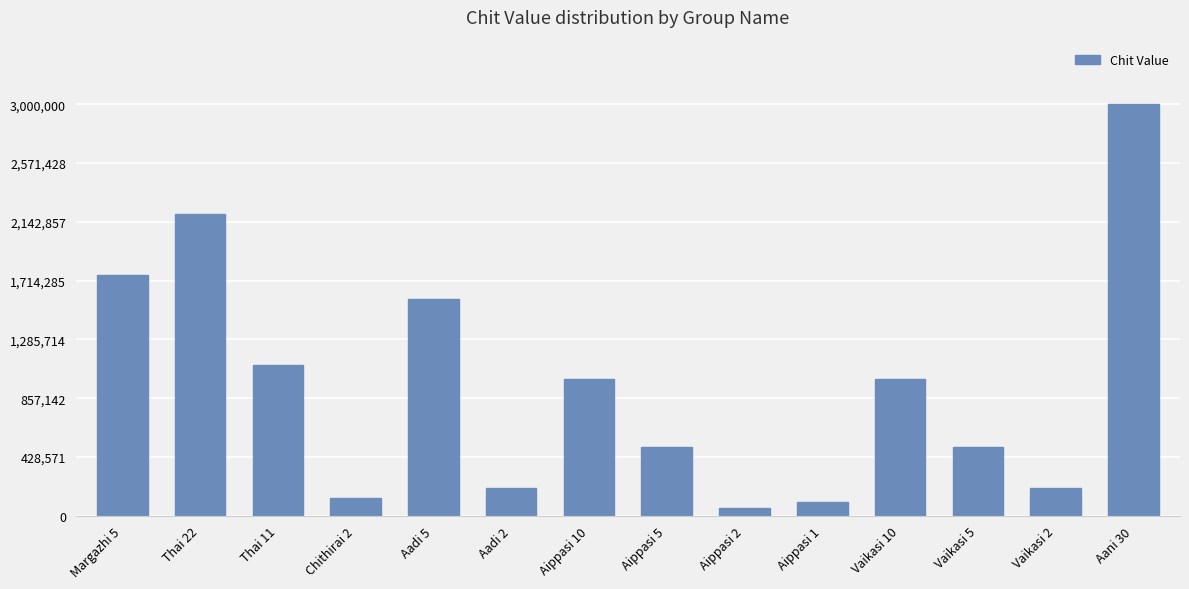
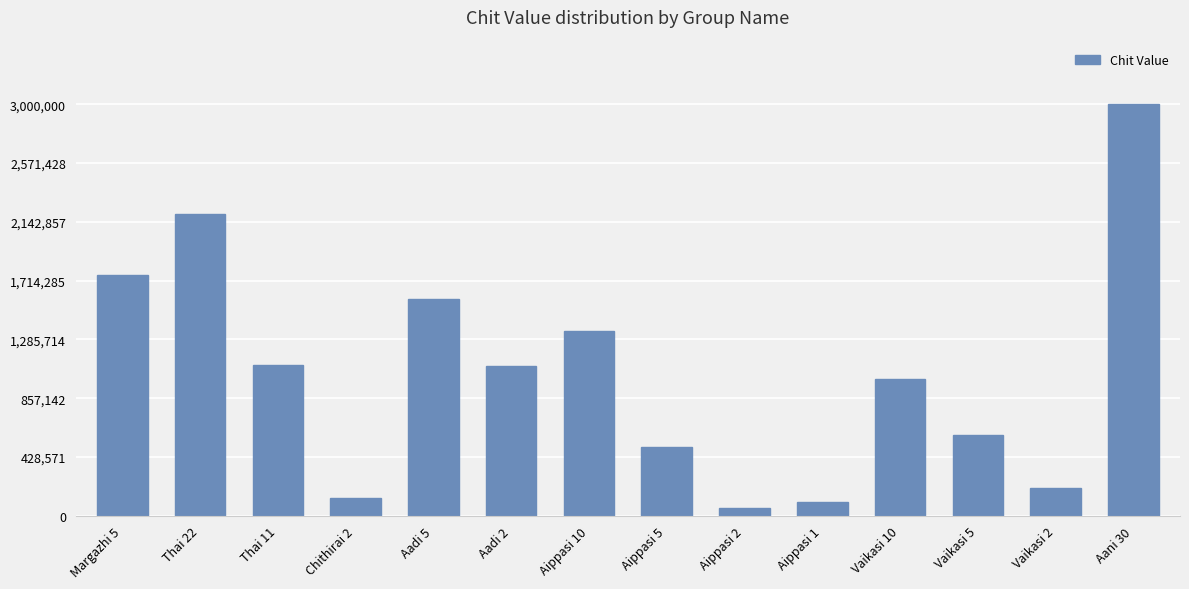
  {
    "Margazhi 5": "1,760,000",
    "Thai 22": "2,200,000",
    "Thai 11": "1,100,000",
    "Chithirai 2": "130,000",
    "Aadi 5": "1,580,000",
-   "Aadi 2": "200,000",
-   "Aippasi 10": "1,000,000",
+   "Aadi 2": "1,090,000",
+   "Aippasi 10": "1,350,000",
    "Aippasi 5": "500,000",
    "Aippasi 2": "60,000",
    "Aippasi 1": "100,000",
    "Vaikasi 10": "1,000,000",
-   "Vaikasi 5": "500,000",
+   "Vaikasi 5": "590,000",
    "Vaikasi 2": "200,000",
    "Aani 30": "3,000,000"
  }
